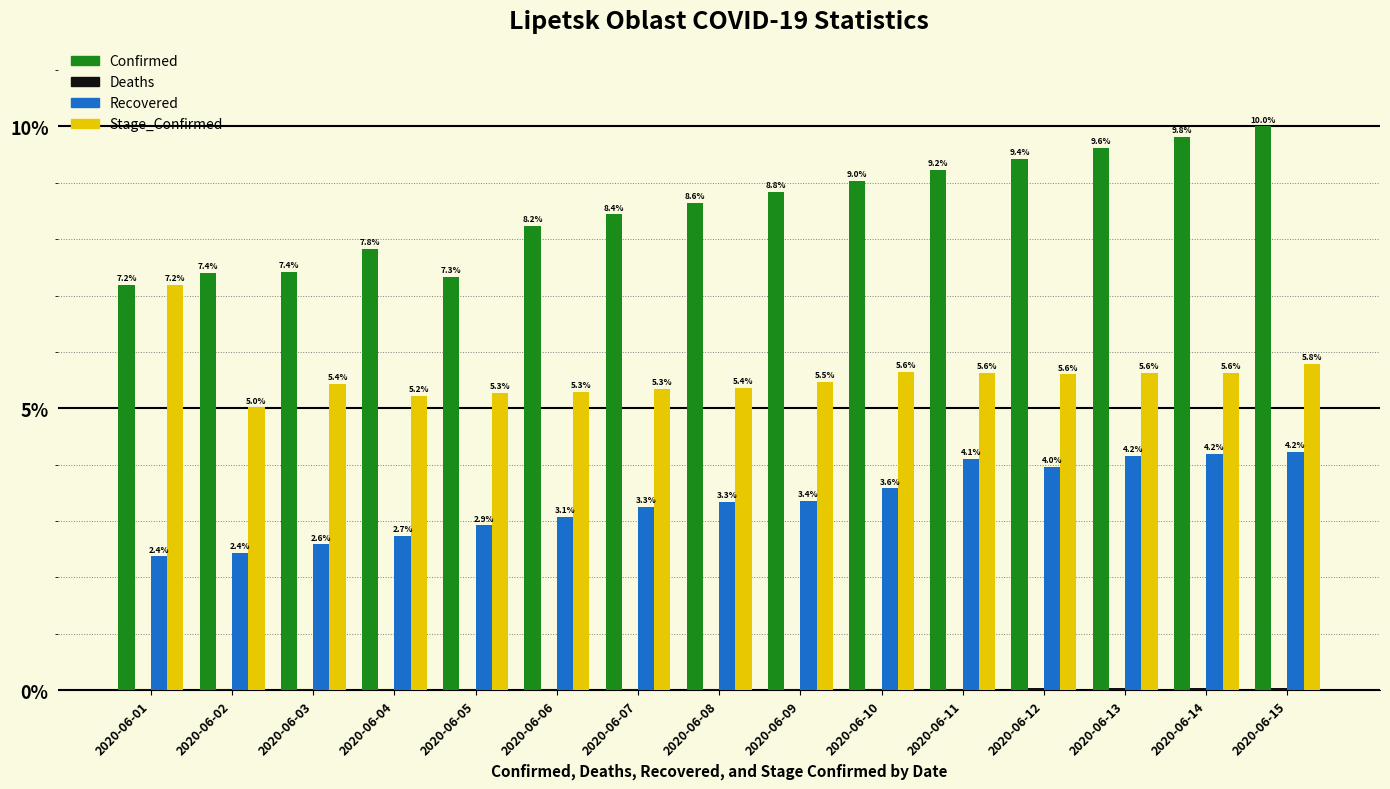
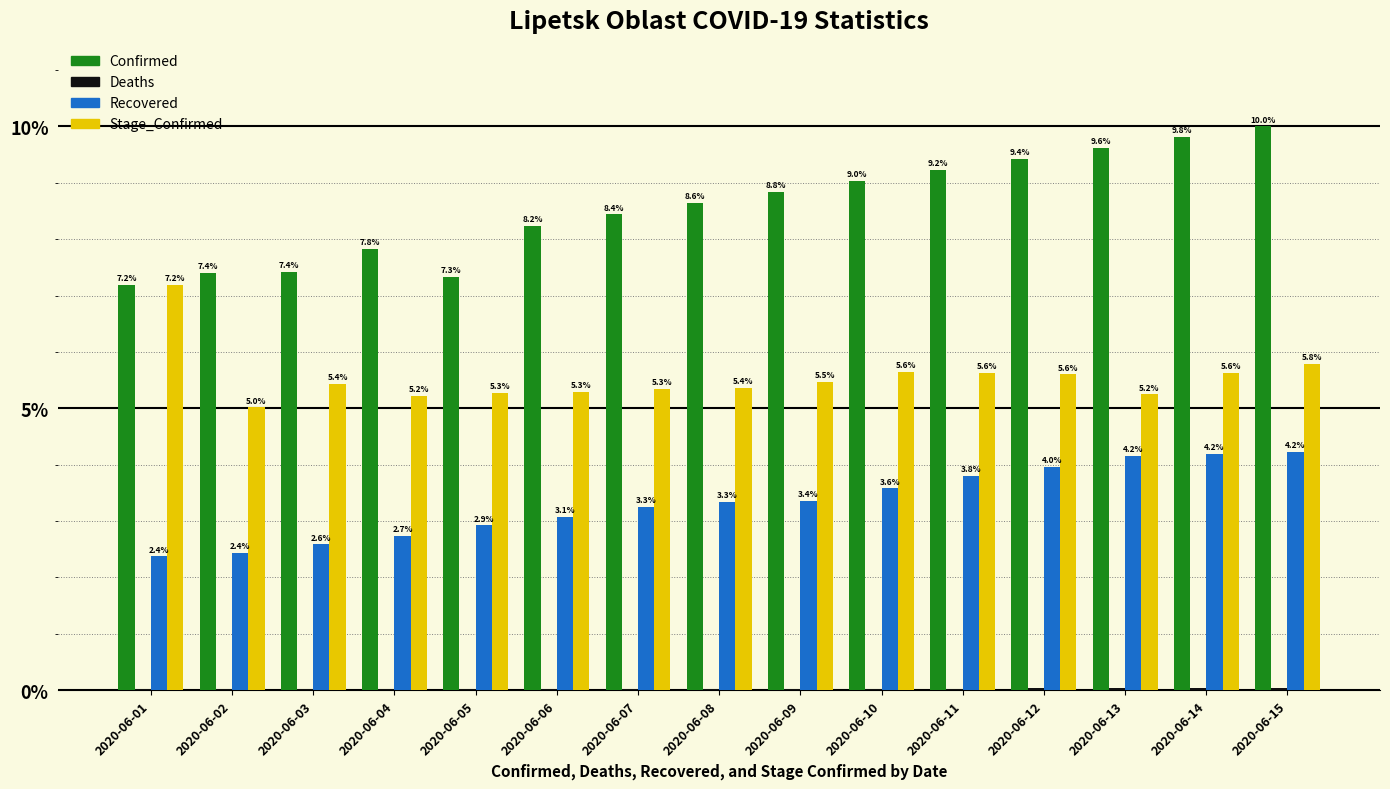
  {
    "Confirmed": {
      "2020-06-01": "7.2%",
      "2020-06-02": "7.4%",
      "2020-06-03": "7.4%",
      "2020-06-04": "7.8%",
      "2020-06-05": "7.3%",
      "2020-06-06": "8.2%",
      "2020-06-07": "8.4%",
      "2020-06-08": "8.6%",
      "2020-06-09": "8.8%",
      "2020-06-10": "9.0%",
      "2020-06-11": "9.2%",
      "2020-06-12": "9.4%",
      "2020-06-13": "9.6%",
      "2020-06-14": "9.8%",
      "2020-06-15": "10.0%"
    },
    "Recovered": {
      "2020-06-01": "2.4%",
      "2020-06-02": "2.4%",
      "2020-06-03": "2.6%",
      "2020-06-04": "2.7%",
      "2020-06-05": "2.9%",
      "2020-06-06": "3.1%",
      "2020-06-07": "3.3%",
      "2020-06-08": "3.3%",
      "2020-06-09": "3.4%",
      "2020-06-10": "3.6%",
-     "2020-06-11": "4.1%",
+     "2020-06-11": "3.8%",
      "2020-06-12": "4.0%",
      "2020-06-13": "4.2%",
      "2020-06-14": "4.2%",
      "2020-06-15": "4.2%"
    },
    "Stage_Confirmed": {
      "2020-06-01": "7.2%",
      "2020-06-02": "5.0%",
      "2020-06-03": "5.4%",
      "2020-06-04": "5.2%",
      "2020-06-05": "5.3%",
      "2020-06-06": "5.3%",
      "2020-06-07": "5.3%",
      "2020-06-08": "5.4%",
      "2020-06-09": "5.5%",
      "2020-06-10": "5.6%",
      "2020-06-11": "5.6%",
      "2020-06-12": "5.6%",
-     "2020-06-13": "5.6%",
+     "2020-06-13": "5.2%",
      "2020-06-14": "5.6%",
      "2020-06-15": "5.8%"
    }
  }
